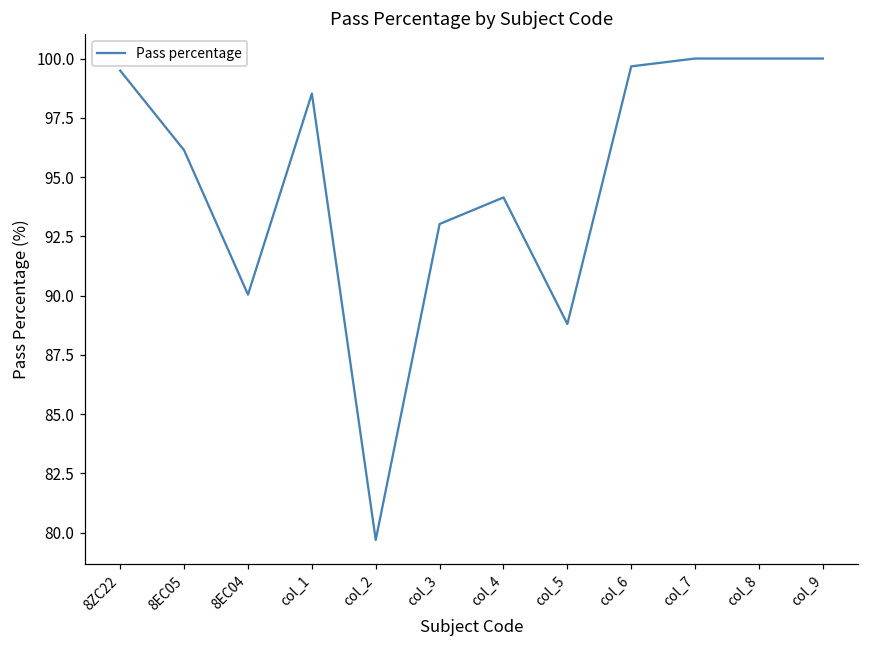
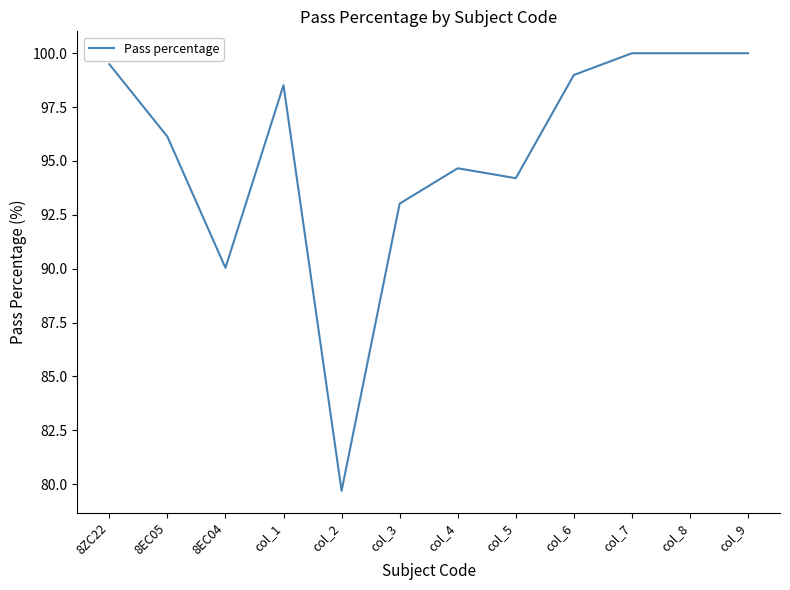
  {
    "8ZC22": 99.5,
    "8EC05": 96.1,
    "8EC04": 90.0,
    "col_1": 98.5,
    "col_2": 79.7,
    "col_3": 93.0,
-   "col_4": 94.1,
-   "col_5": 88.8,
-   "col_6": 99.7,
+   "col_4": 94.7,
+   "col_5": 94.2,
+   "col_6": 99.0,
    "col_7": 100.0,
    "col_8": 100.0,
    "col_9": 100.0
  }
